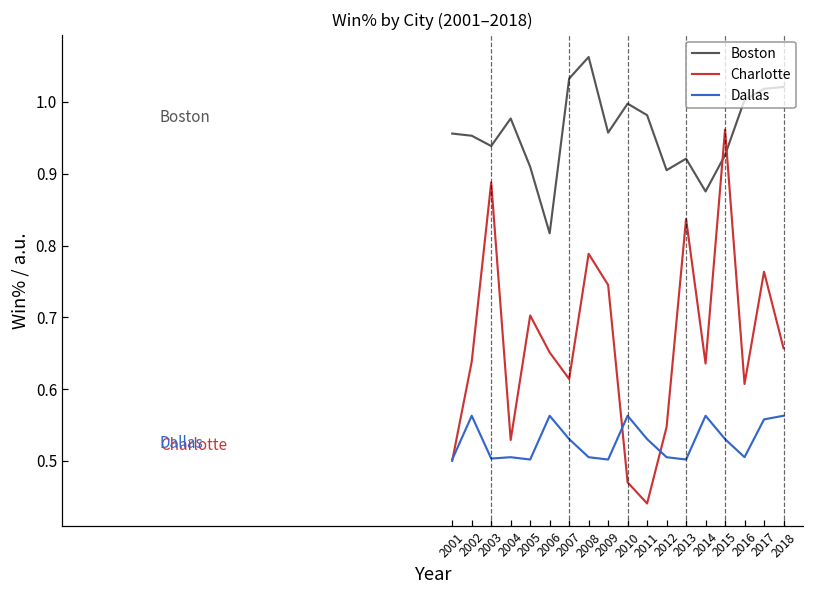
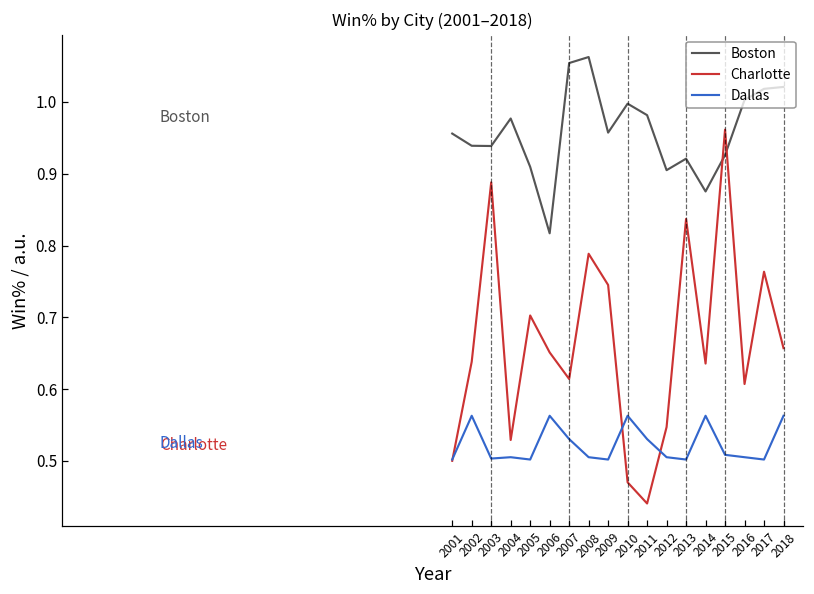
  {
    "Boston": {
      "2001": 0.96,
-     "2002": 0.95,
+     "2002": 0.94,
      "2003": 0.94,
      "2004": 0.98,
      "2005": 0.91,
      "2006": 0.82,
-     "2007": 1.03,
+     "2007": 1.05,
      "2008": 1.06,
      "2009": 0.96,
      "2010": 1.00,
      "2011": 0.98,
      "2012": 0.91,
      "2013": 0.92,
      "2014": 0.88,
      "2015": 0.93
    },
    "Charlotte": {
      "2002": 0.64,
      "2003": 0.89,
      "2004": 0.53,
      "2005": 0.70,
      "2006": 0.65,
      "2007": 0.61,
      "2008": 0.79,
      "2009": 0.75,
      "2010": 0.47,
      "2011": 0.44,
      "2012": 0.55,
      "2013": 0.84,
      "2014": 0.64,
      "2015": 0.96,
      "2016": 0.61,
      "2017": 0.76,
      "2018": 0.66
    },
    "Dallas": {
      "2002": 0.56,
      "2003": 0.50,
      "2004": 0.51,
      "2005": 0.50,
      "2006": 0.56,
      "2007": 0.53,
      "2008": 0.51,
      "2009": 0.50,
      "2010": 0.56,
      "2011": 0.53,
      "2012": 0.51,
      "2013": 0.50,
      "2014": 0.56,
-     "2015": 0.53,
+     "2015": 0.51,
      "2016": 0.51,
-     "2017": 0.56,
+     "2017": 0.50,
      "2018": 0.56
    }
  }
